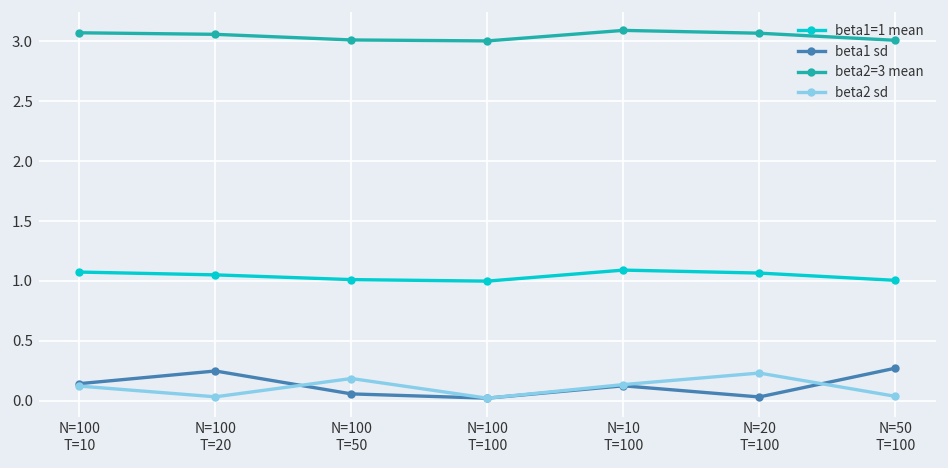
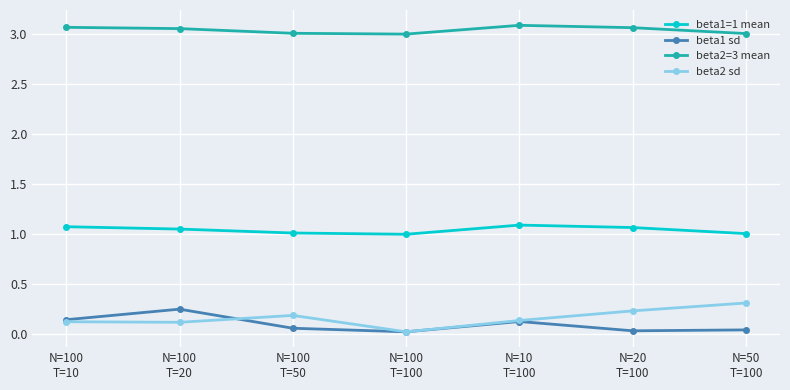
  {
    "beta1 sd": {
      "N=100 T=20": 0.2,
      "N=100 T=50": 0.1,
      "N=20 T=100": 0.0,
-     "N=50 T=100": 0.3
+     "N=50 T=100": 0.0
    },
    "beta2 sd": {
-     "N=100 T=20": 0.0,
+     "N=100 T=20": 0.1,
      "N=100 T=50": 0.2,
      "N=20 T=100": 0.2,
-     "N=50 T=100": 0.0
+     "N=50 T=100": 0.3
    }
  }
